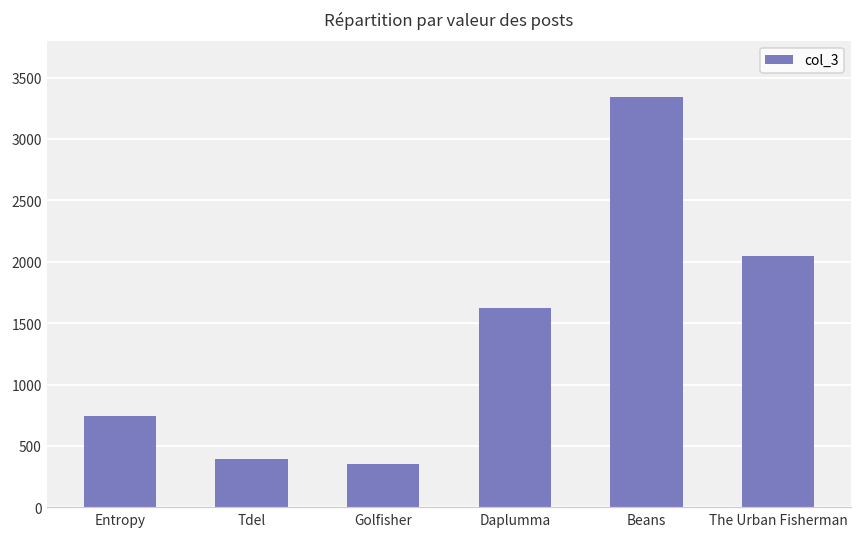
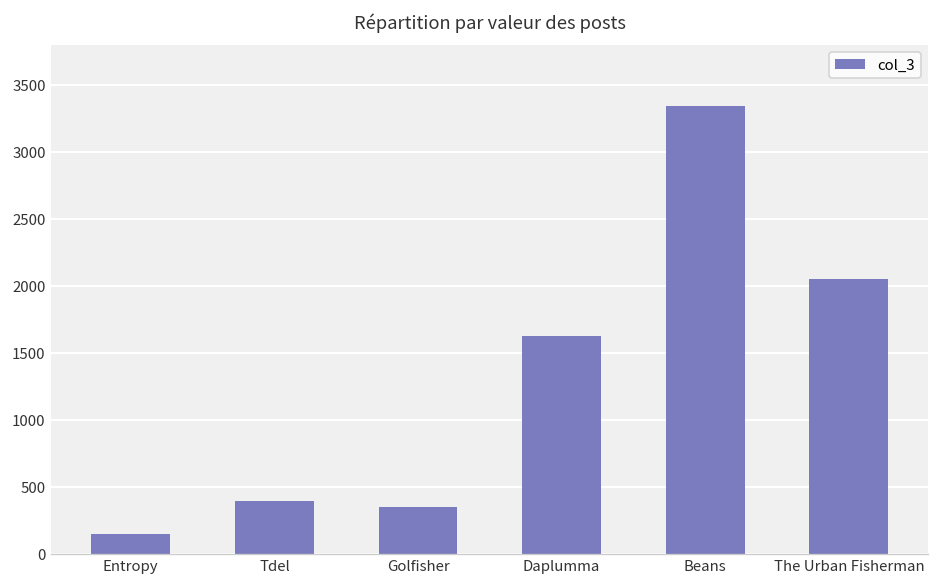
  {
-   "Entropy": 750,
+   "Entropy": 150,
    "Tdel": 390,
    "Golfisher": 350,
    "Daplumma": 1630,
    "Beans": 3340,
    "The Urban Fisherman": 2050
  }
